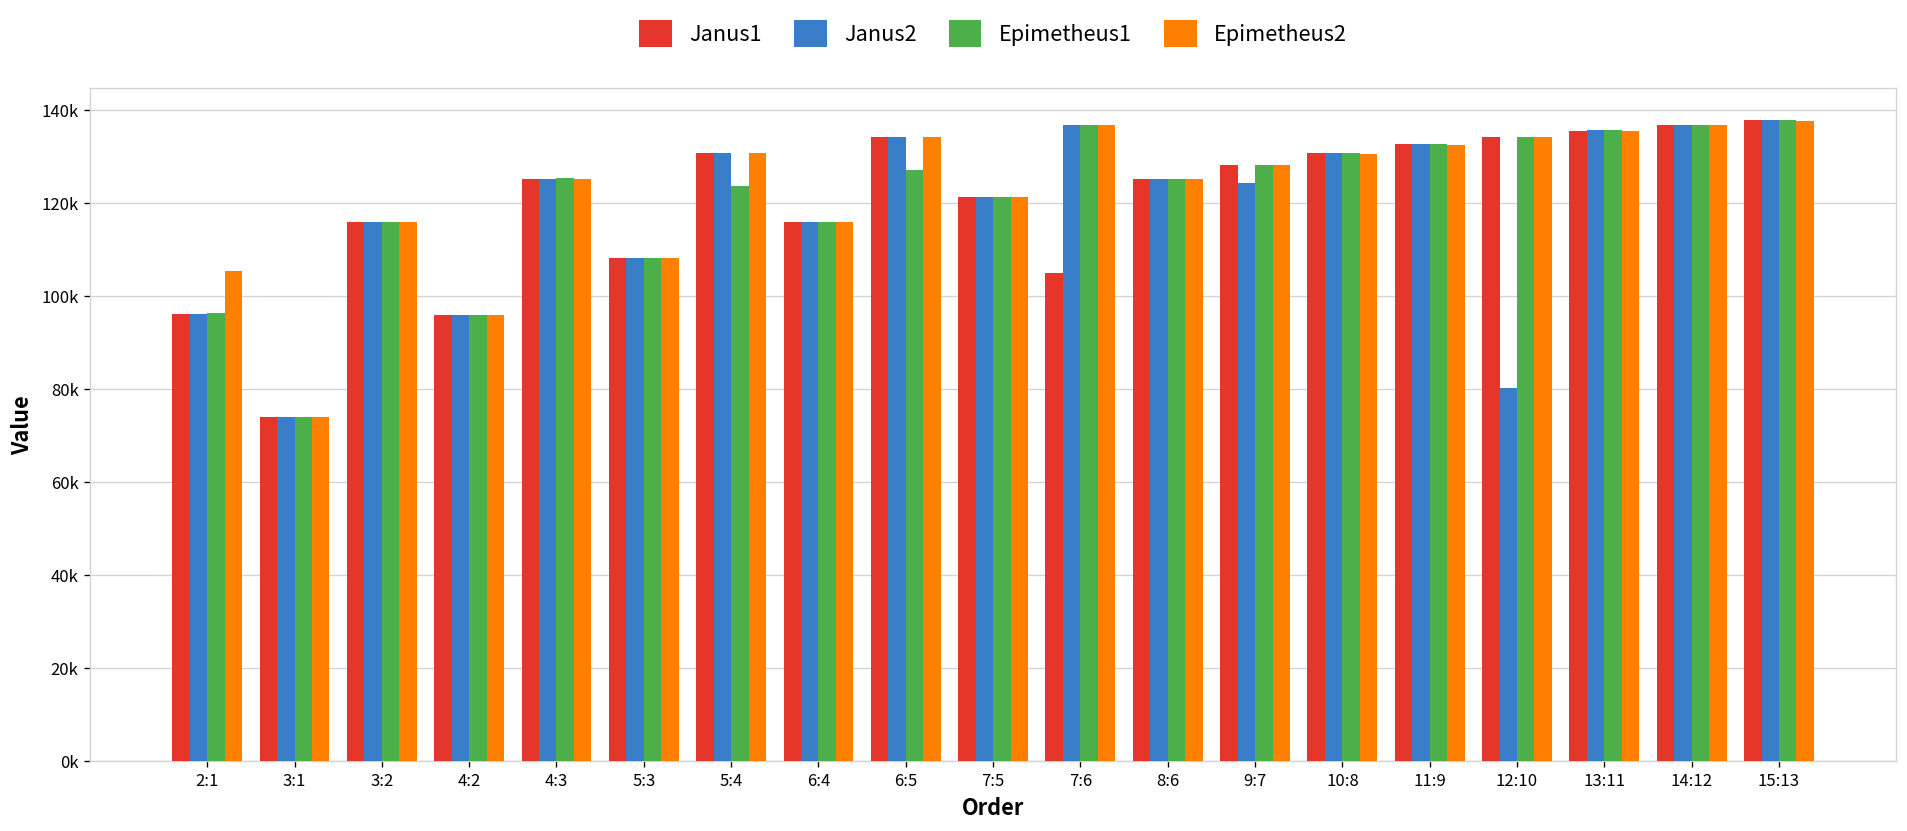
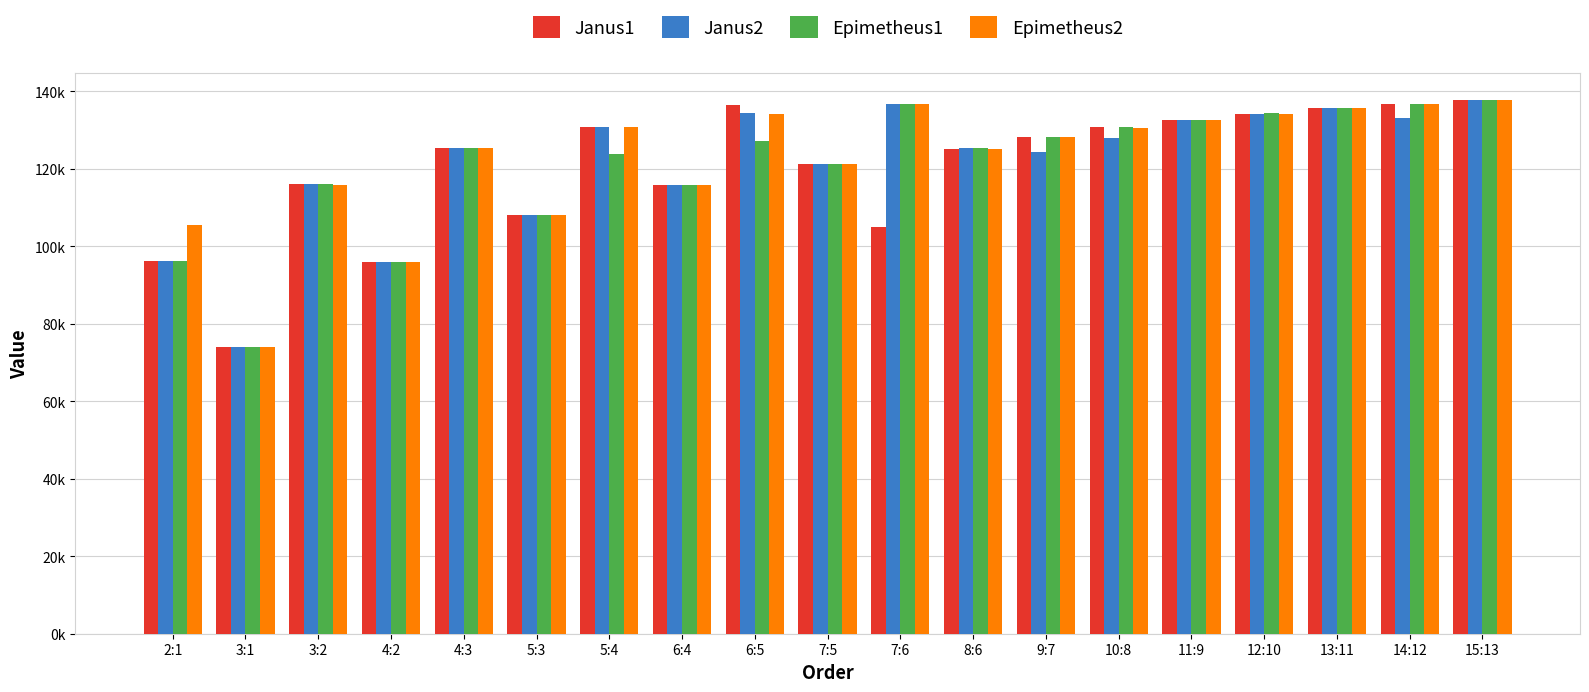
  {
    "Janus1": {
      "2:1": 96000,
      "3:1": 74000,
      "3:2": 116000,
      "4:2": 96000,
      "4:3": 125000,
      "5:3": 108000,
      "5:4": 131000,
      "6:4": 116000,
-     "6:5": 134000,
+     "6:5": 136000,
      "7:5": 121000,
      "7:6": 105000,
      "8:6": 125000,
      "9:7": 128000,
      "10:8": 131000,
      "11:9": 133000,
      "12:10": 134000,
      "13:11": 136000,
      "14:12": 137000,
      "15:13": 138000
    },
    "Janus2": {
      "2:1": 96000,
      "3:1": 74000,
      "3:2": 116000,
      "4:2": 96000,
      "4:3": 125000,
      "5:3": 108000,
      "5:4": 131000,
      "6:4": 116000,
      "6:5": 134000,
      "7:5": 121000,
      "7:6": 137000,
      "8:6": 125000,
      "9:7": 124000,
-     "10:8": 131000,
+     "10:8": 128000,
      "11:9": 133000,
-     "12:10": 80000,
+     "12:10": 134000,
      "13:11": 136000,
-     "14:12": 137000,
+     "14:12": 133000,
      "15:13": 138000
    },
    "Epimetheus1": {
      "2:1": 96000,
      "3:1": 74000,
      "3:2": 116000,
      "4:2": 96000,
      "4:3": 125000,
      "5:3": 108000,
      "5:4": 124000,
      "6:4": 116000,
      "6:5": 127000,
      "7:5": 121000,
      "7:6": 137000,
      "8:6": 125000,
      "9:7": 128000,
      "10:8": 131000,
      "11:9": 133000,
      "12:10": 134000,
      "13:11": 136000,
      "14:12": 137000,
      "15:13": 138000
    },
    "Epimetheus2": {
      "2:1": 105000,
      "3:1": 74000,
      "3:2": 116000,
      "4:2": 96000,
      "4:3": 125000,
      "5:3": 108000,
      "5:4": 131000,
      "6:4": 116000,
      "6:5": 134000,
      "7:5": 121000,
      "7:6": 137000,
      "8:6": 125000,
      "9:7": 128000,
      "10:8": 131000,
      "11:9": 133000,
      "12:10": 134000,
      "13:11": 136000,
      "14:12": 137000,
      "15:13": 138000
    }
  }
